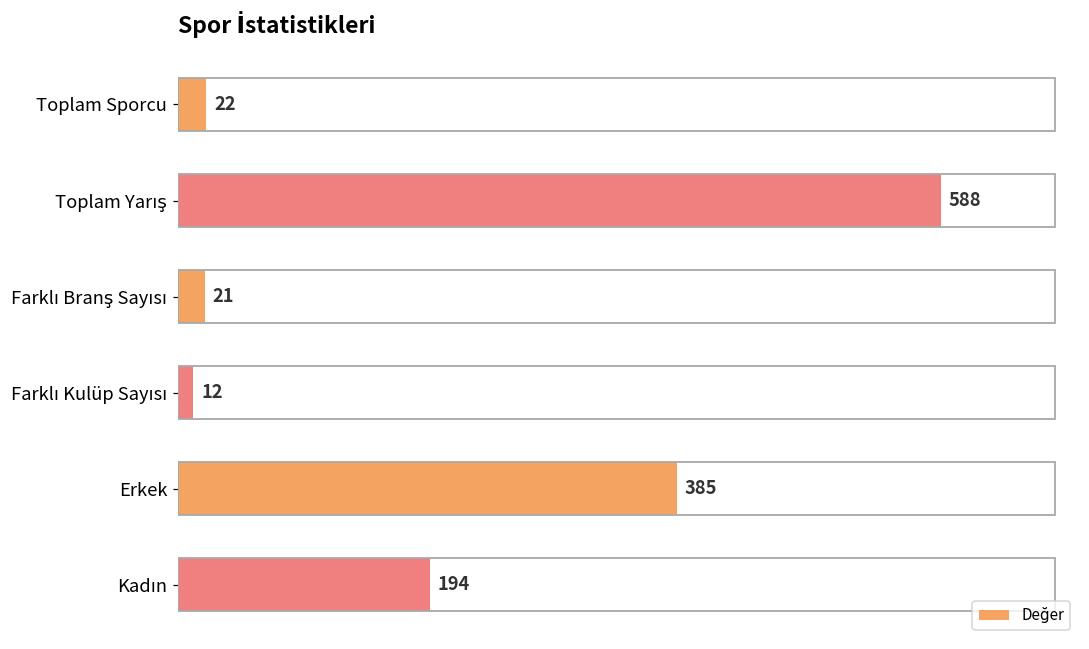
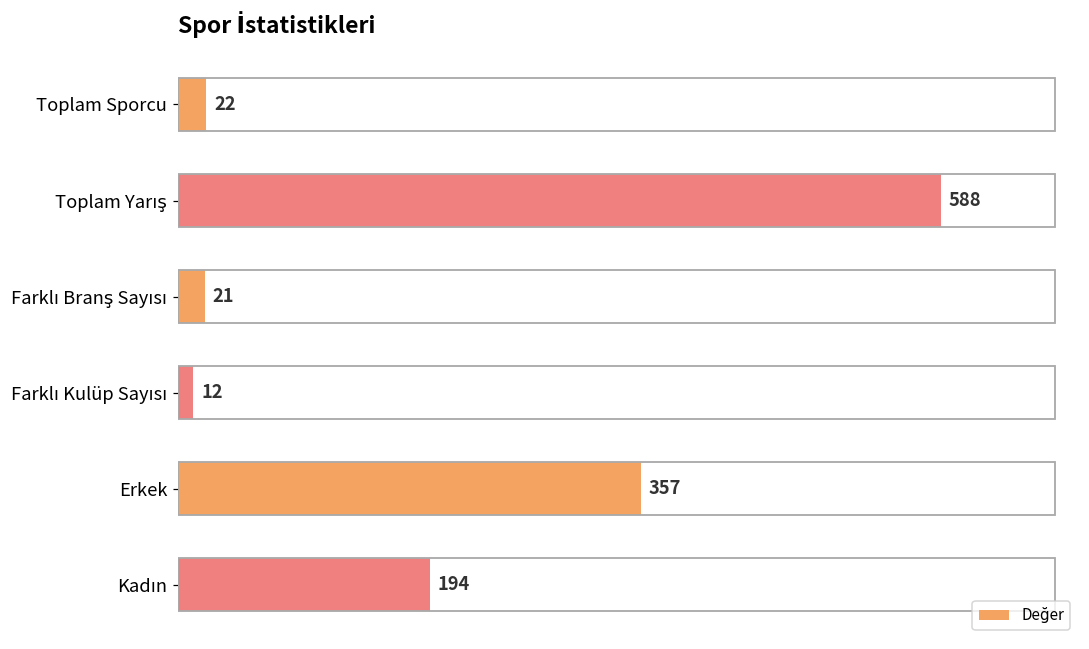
  {
    "Toplam Sporcu": 22,
    "Toplam Yarış": 588,
    "Farklı Branş Sayısı": 21,
    "Farklı Kulüp Sayısı": 12,
-   "Erkek": 385,
+   "Erkek": 357,
    "Kadın": 194
  }
